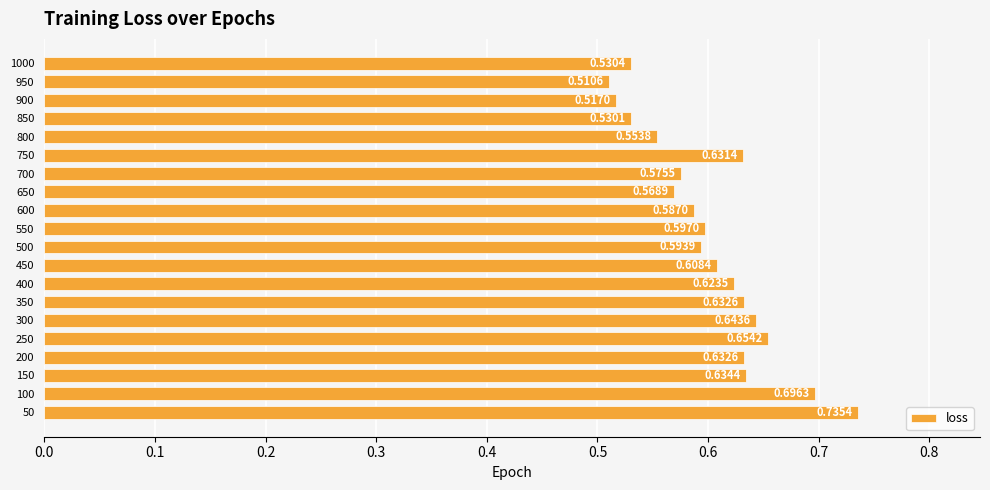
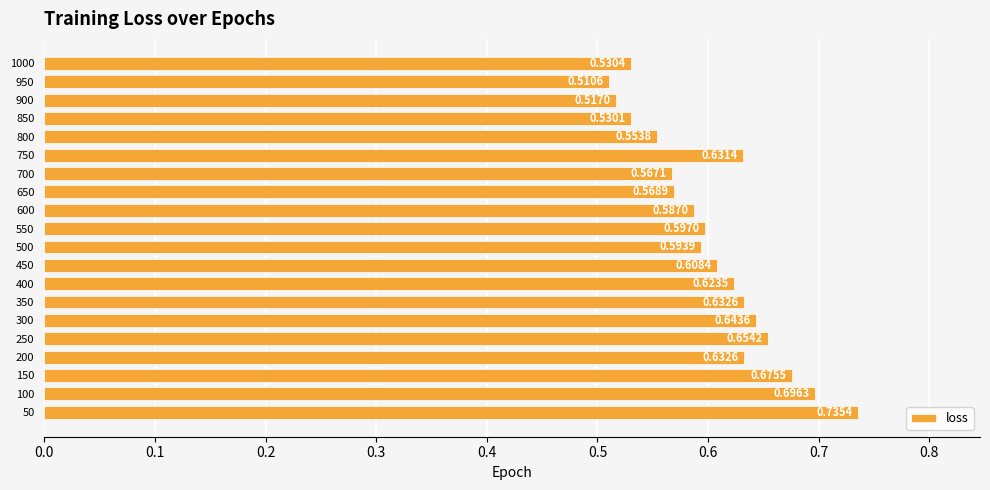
  {
    "1000": 0.5304,
    "950": 0.5106,
    "900": 0.5170,
    "850": 0.5301,
    "800": 0.5538,
    "750": 0.6314,
-   "700": 0.5755,
+   "700": 0.5671,
    "650": 0.5689,
    "600": 0.5870,
    "550": 0.5970,
    "500": 0.5939,
    "450": 0.6084,
    "400": 0.6235,
    "350": 0.6326,
    "300": 0.6436,
    "250": 0.6542,
    "200": 0.6326,
-   "150": 0.6344,
+   "150": 0.6755,
    "100": 0.6963,
    "50": 0.7354
  }
